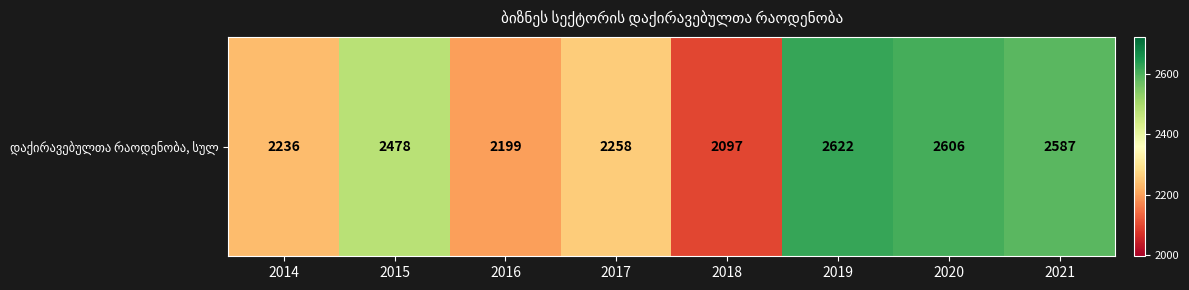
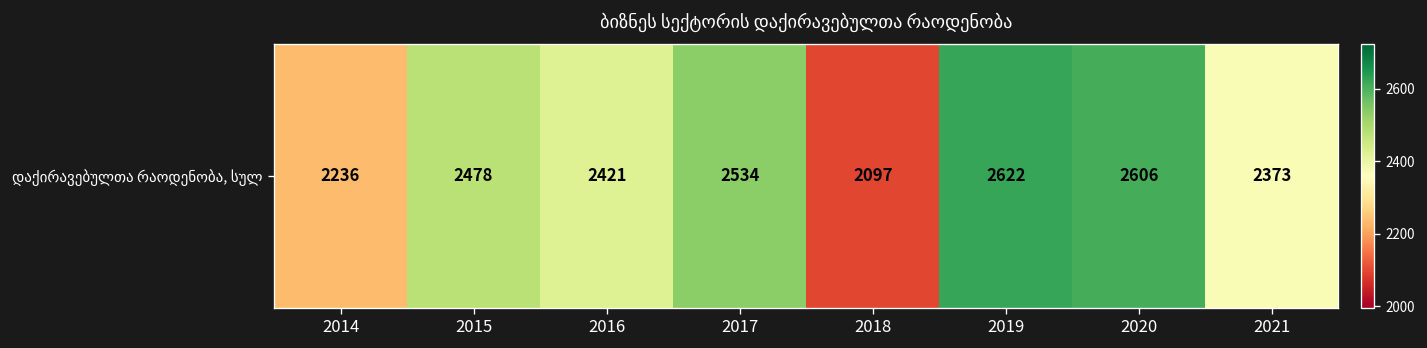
  {
    "დაქირავებულთა რაოდენობა, სულ": {
      "2014": 2236,
      "2015": 2478,
-     "2016": 2199,
-     "2017": 2258,
+     "2016": 2421,
+     "2017": 2534,
      "2018": 2097,
      "2019": 2622,
      "2020": 2606,
-     "2021": 2587
+     "2021": 2373
    }
  }
